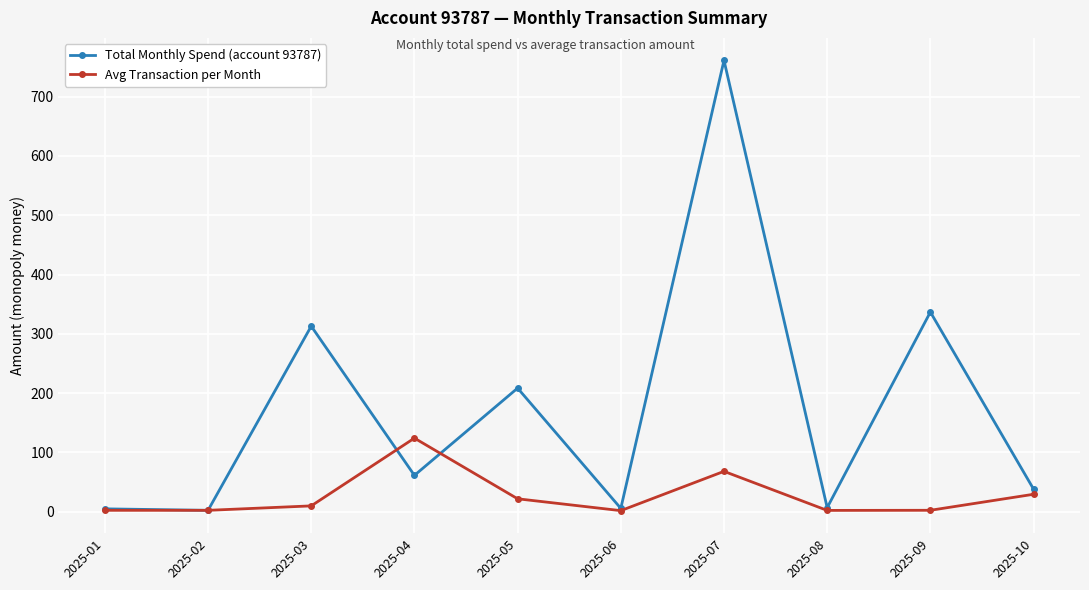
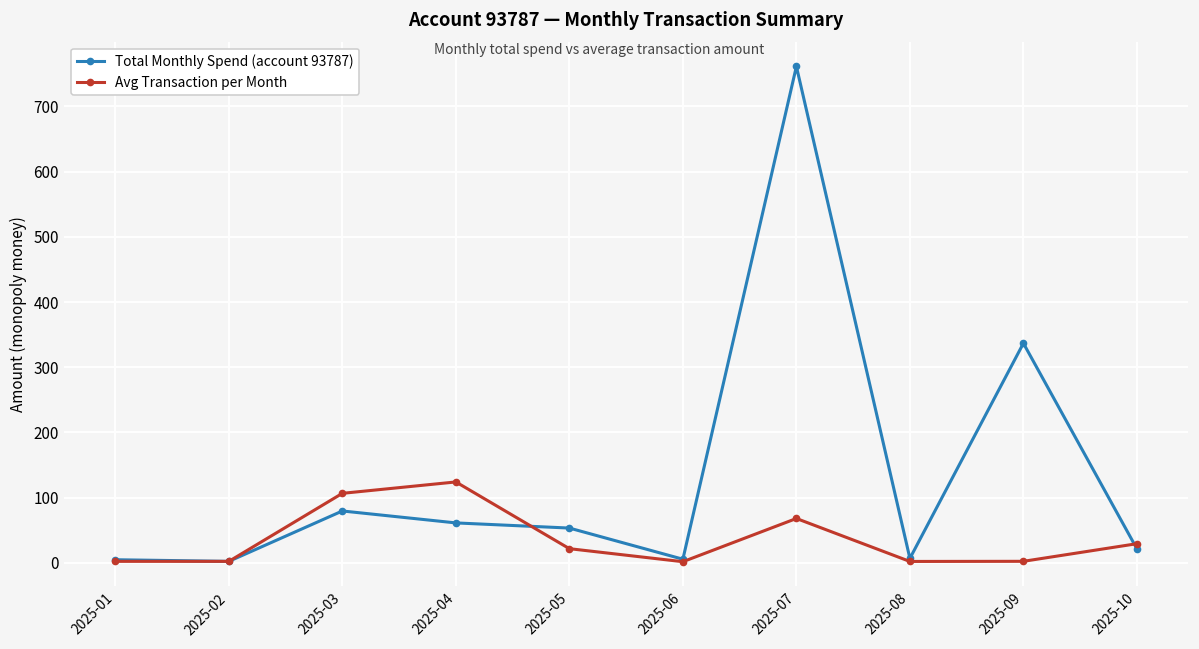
  {
    "Total Monthly Spend (account 93787)": {
-     "2025-03": 310,
+     "2025-03": 80,
      "2025-04": 60,
-     "2025-05": 210,
+     "2025-05": 50,
      "2025-07": 760,
      "2025-08": 10,
      "2025-09": 340,
-     "2025-10": 40
+     "2025-10": 20
    },
    "Avg Transaction per Month": {
-     "2025-03": 10,
+     "2025-03": 110,
      "2025-04": 120,
      "2025-05": 20,
      "2025-07": 70,
      "2025-08": 0,
      "2025-09": 0,
      "2025-10": 30
    }
  }
